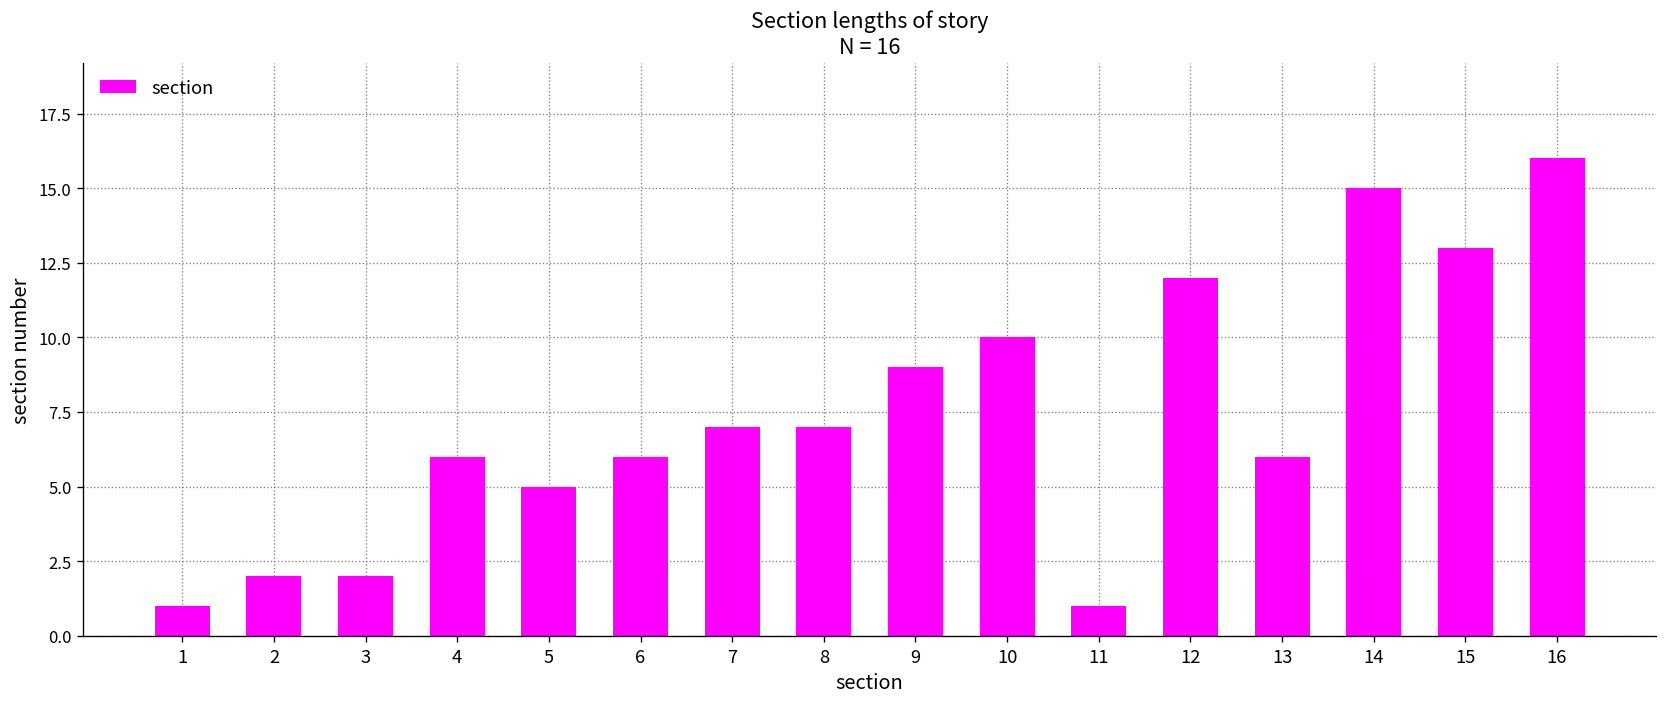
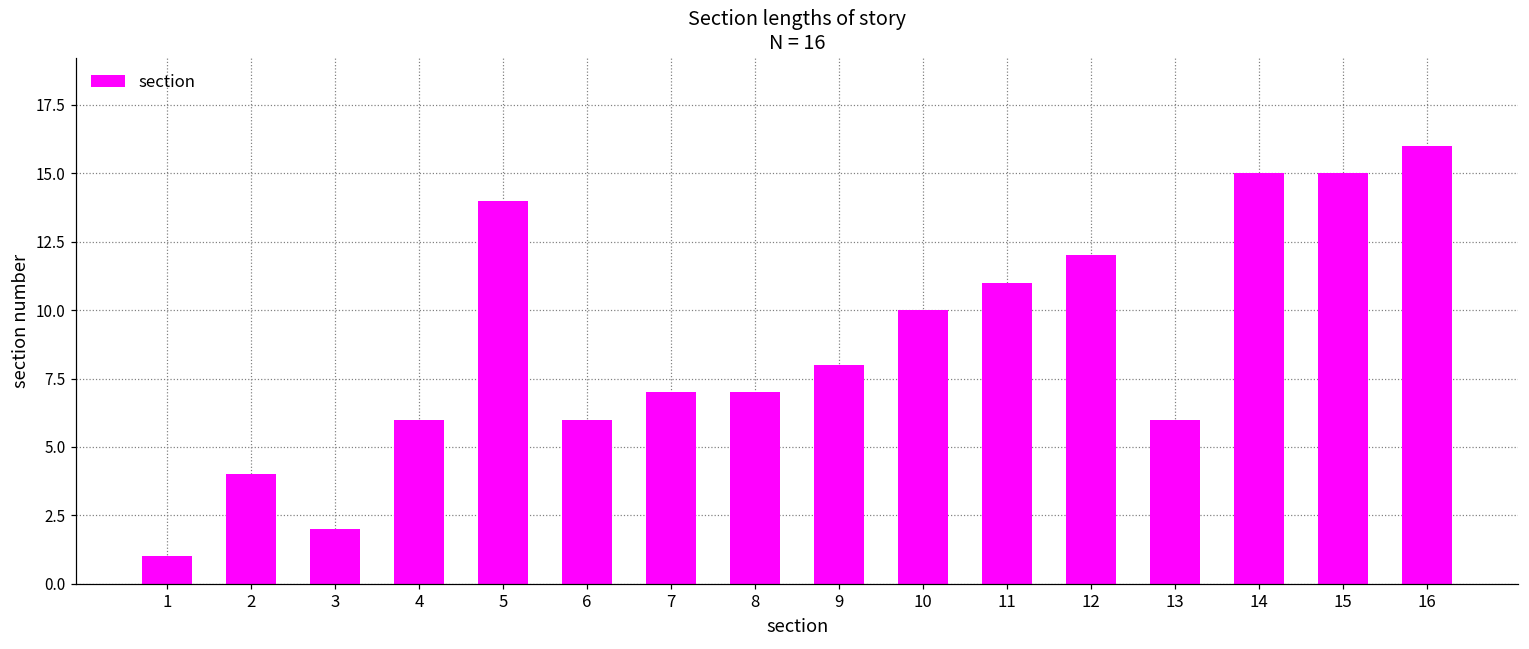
  {
    "1": 1,
-   "2": 2,
+   "2": 4,
    "3": 2,
    "4": 6,
-   "5": 5,
+   "5": 14,
    "6": 6,
    "7": 7,
    "8": 7,
-   "9": 9,
+   "9": 8,
    "10": 10,
-   "11": 1,
+   "11": 11,
    "12": 12,
    "13": 6,
    "14": 15,
-   "15": 13,
+   "15": 15,
    "16": 16
  }
